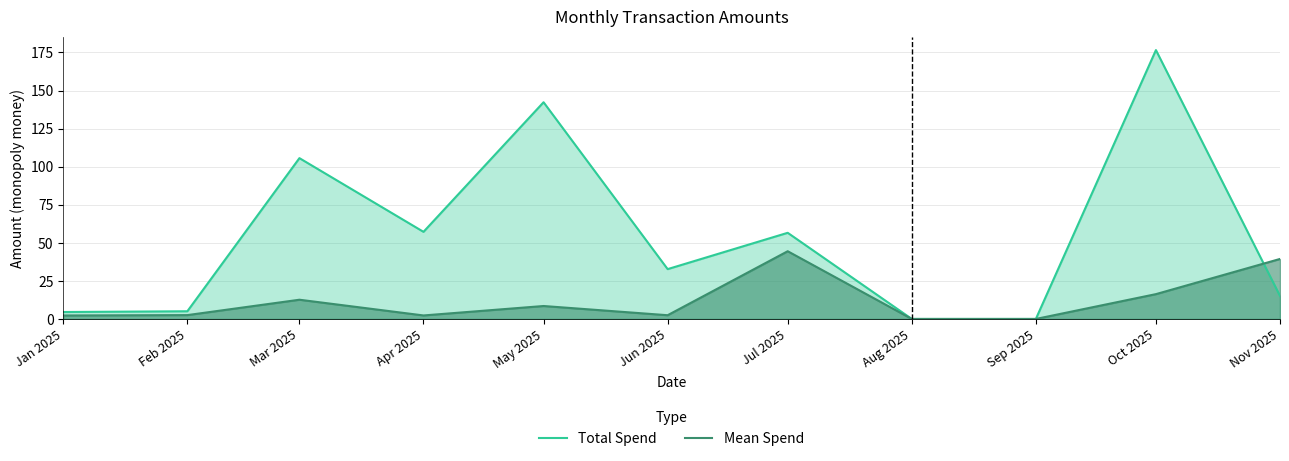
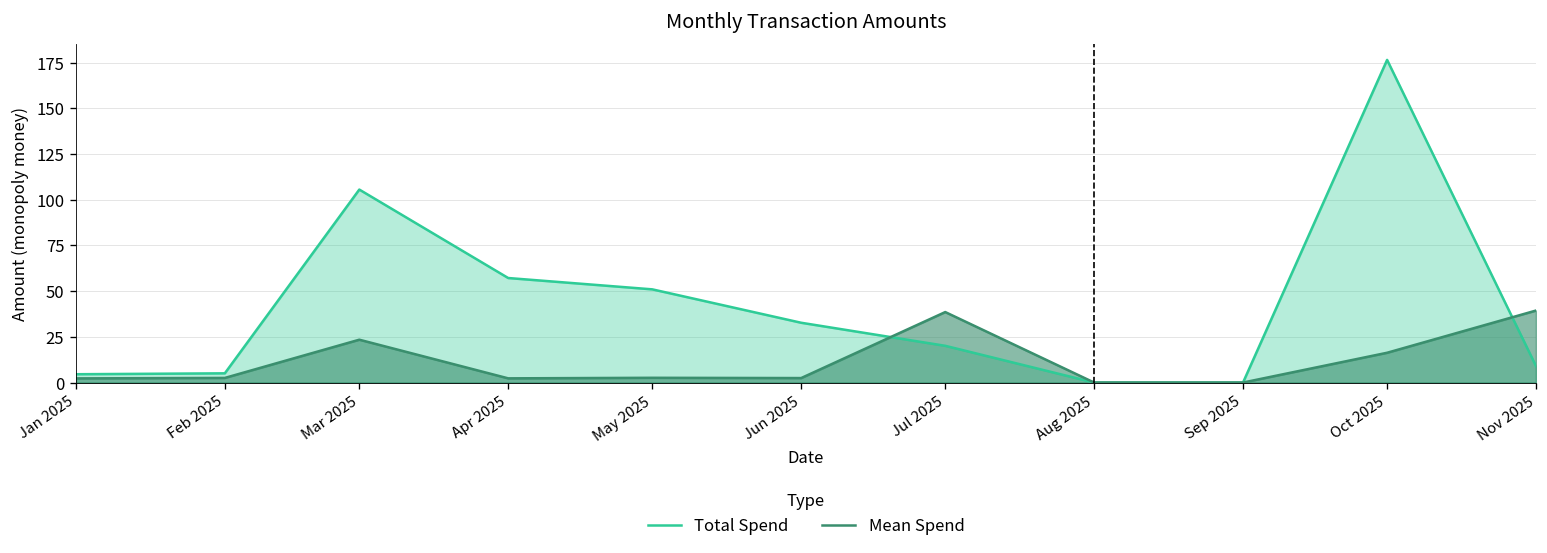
  {
    "Total Spend": {
      "Jan 2025": 5,
      "Feb 2025": 5,
      "Mar 2025": 106,
      "Apr 2025": 57,
-     "May 2025": 142,
+     "May 2025": 51,
      "Jun 2025": 33,
-     "Jul 2025": 57,
+     "Jul 2025": 20,
      "Oct 2025": 177,
-     "Nov 2025": 15
+     "Nov 2025": 9
    },
    "Mean Spend": {
      "Jan 2025": 2,
      "Feb 2025": 3,
-     "Mar 2025": 13,
+     "Mar 2025": 23,
      "Apr 2025": 2,
-     "May 2025": 9,
+     "May 2025": 3,
      "Jun 2025": 2,
-     "Jul 2025": 44,
+     "Jul 2025": 39,
      "Oct 2025": 16,
      "Nov 2025": 39
    }
  }
